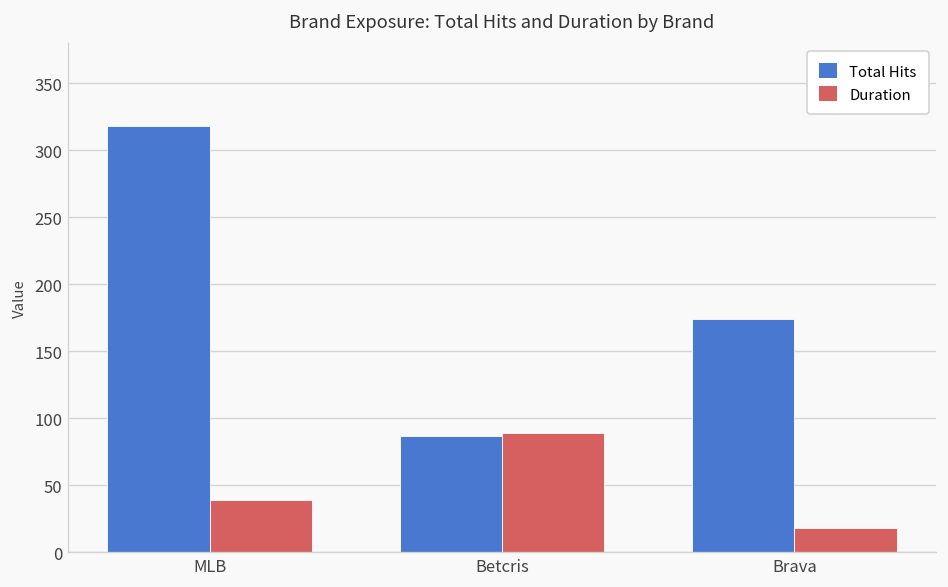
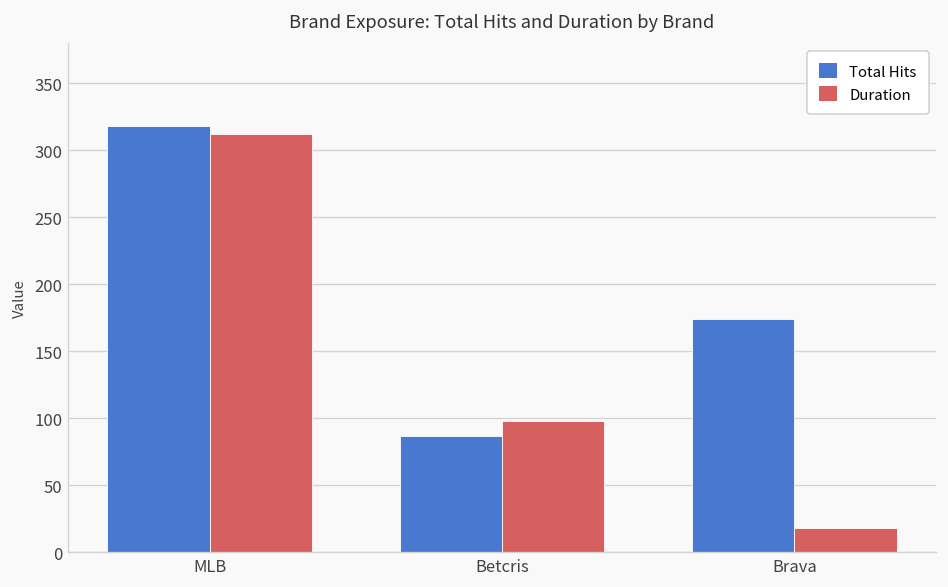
  {
    "Total Hits": {
      "MLB": 318,
      "Betcris": 87,
      "Brava": 174
    },
    "Duration": {
-     "MLB": 39,
-     "Betcris": 89,
+     "MLB": 312,
+     "Betcris": 98,
      "Brava": 18
    }
  }
